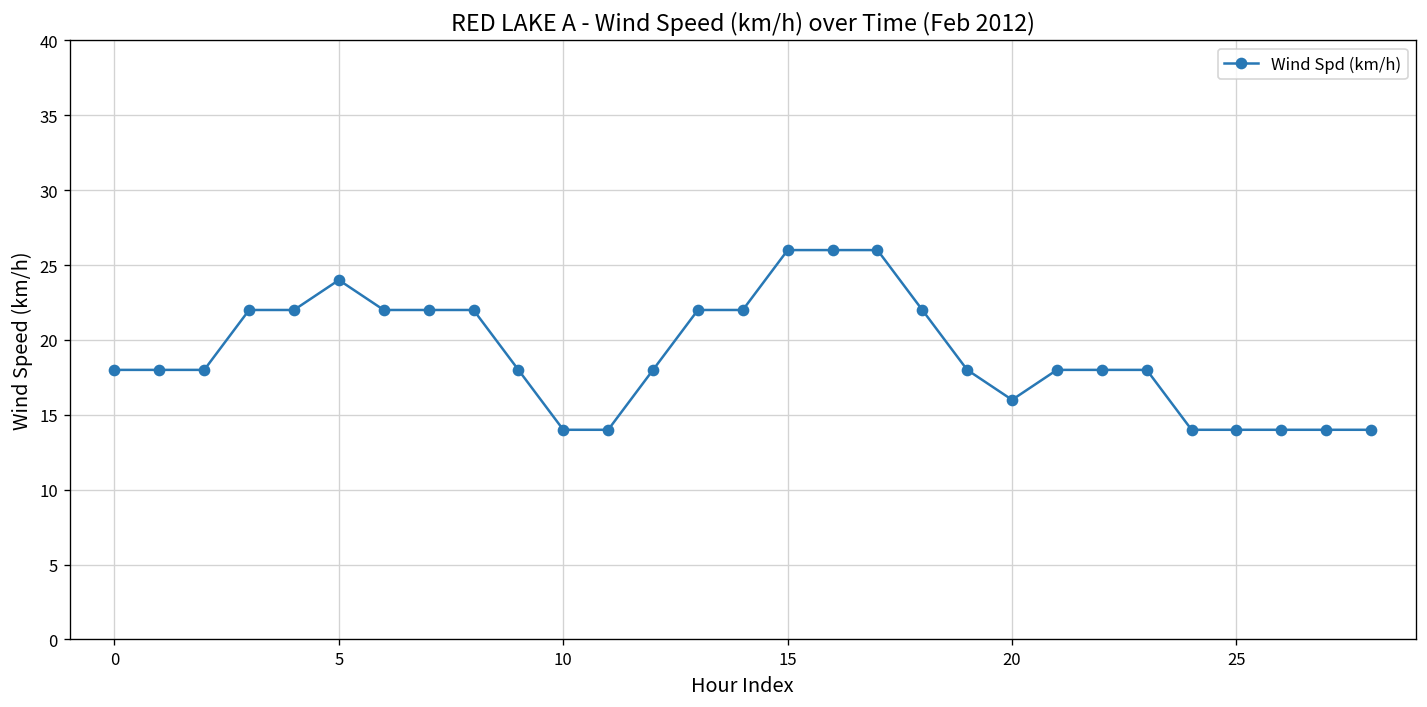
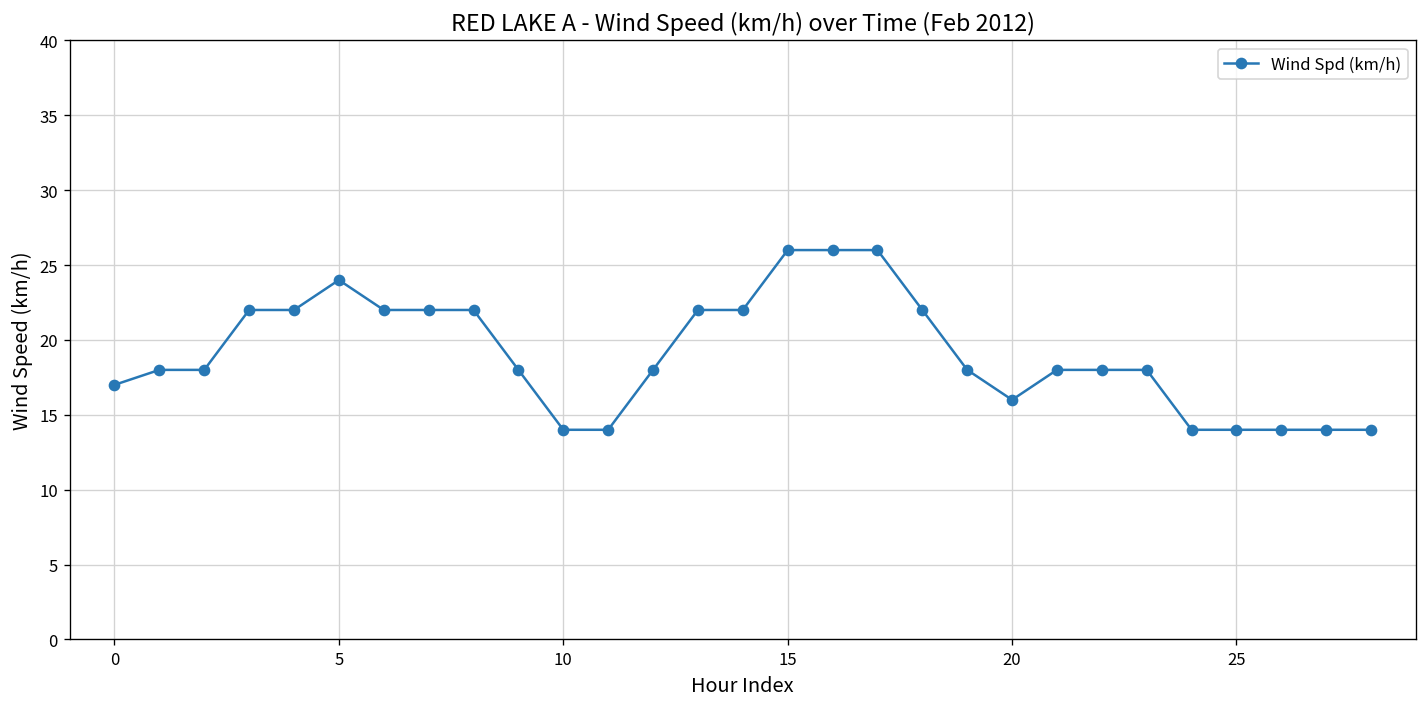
  {
-   "0": 18,
+   "0": 17,
    "5": 24,
    "10": 14,
    "15": 26,
    "20": 16,
    "25": 14
  }
